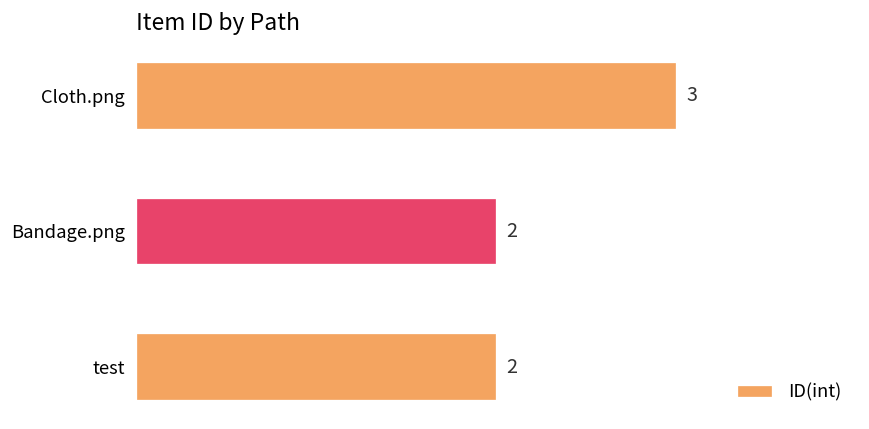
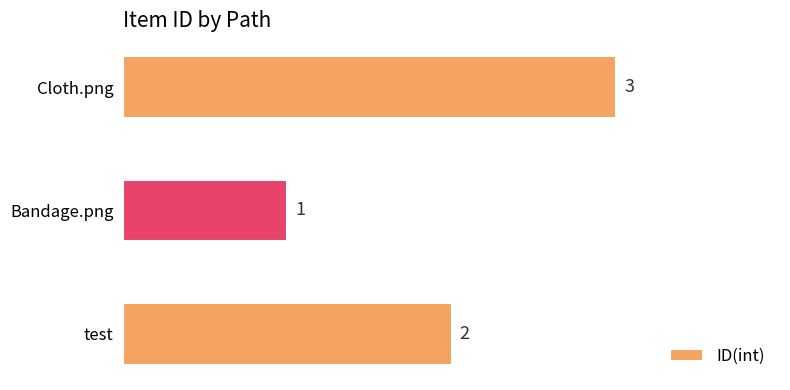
  {
    "Cloth.png": 3,
-   "Bandage.png": 2,
+   "Bandage.png": 1,
    "test": 2
  }
